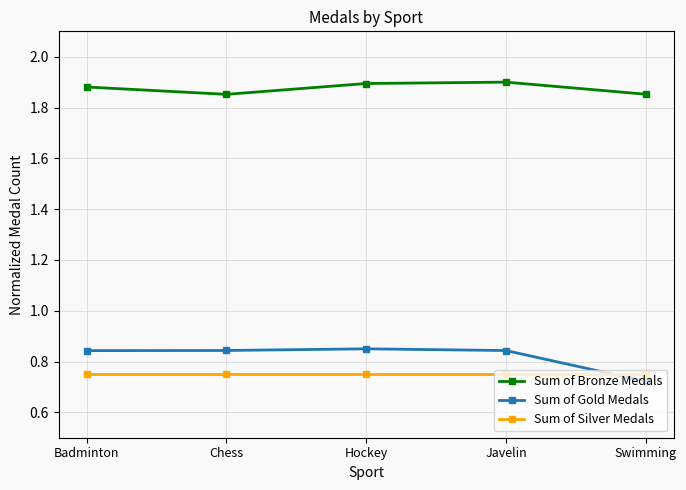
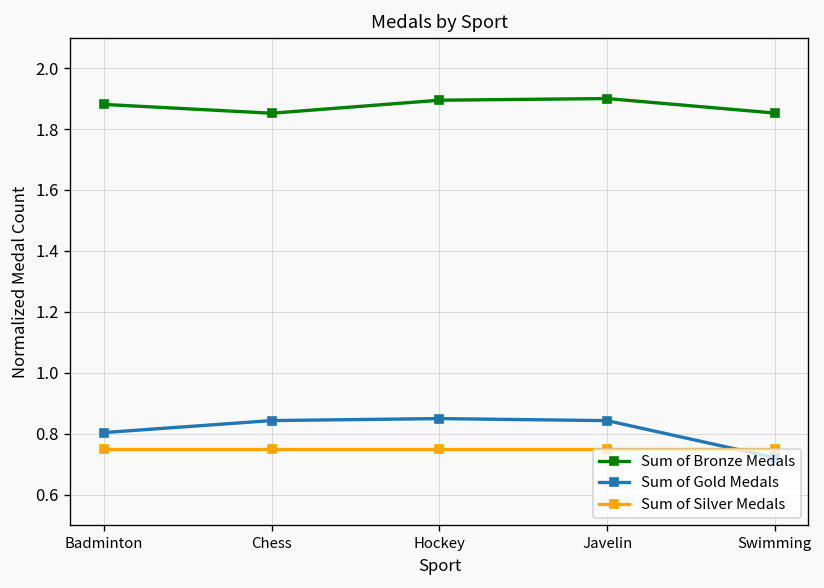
  {
    "Sum of Bronze Medals": {
      "Badminton": 1.88,
      "Chess": 1.85,
      "Hockey": 1.89,
      "Javelin": 1.90,
      "Swimming": 1.85
    },
    "Sum of Gold Medals": {
-     "Badminton": 0.84,
+     "Badminton": 0.80,
      "Chess": 0.84,
      "Hockey": 0.85,
      "Javelin": 0.84
    },
    "Sum of Silver Medals": {
      "Badminton": 0.75,
      "Chess": 0.75,
      "Hockey": 0.75
    }
  }
